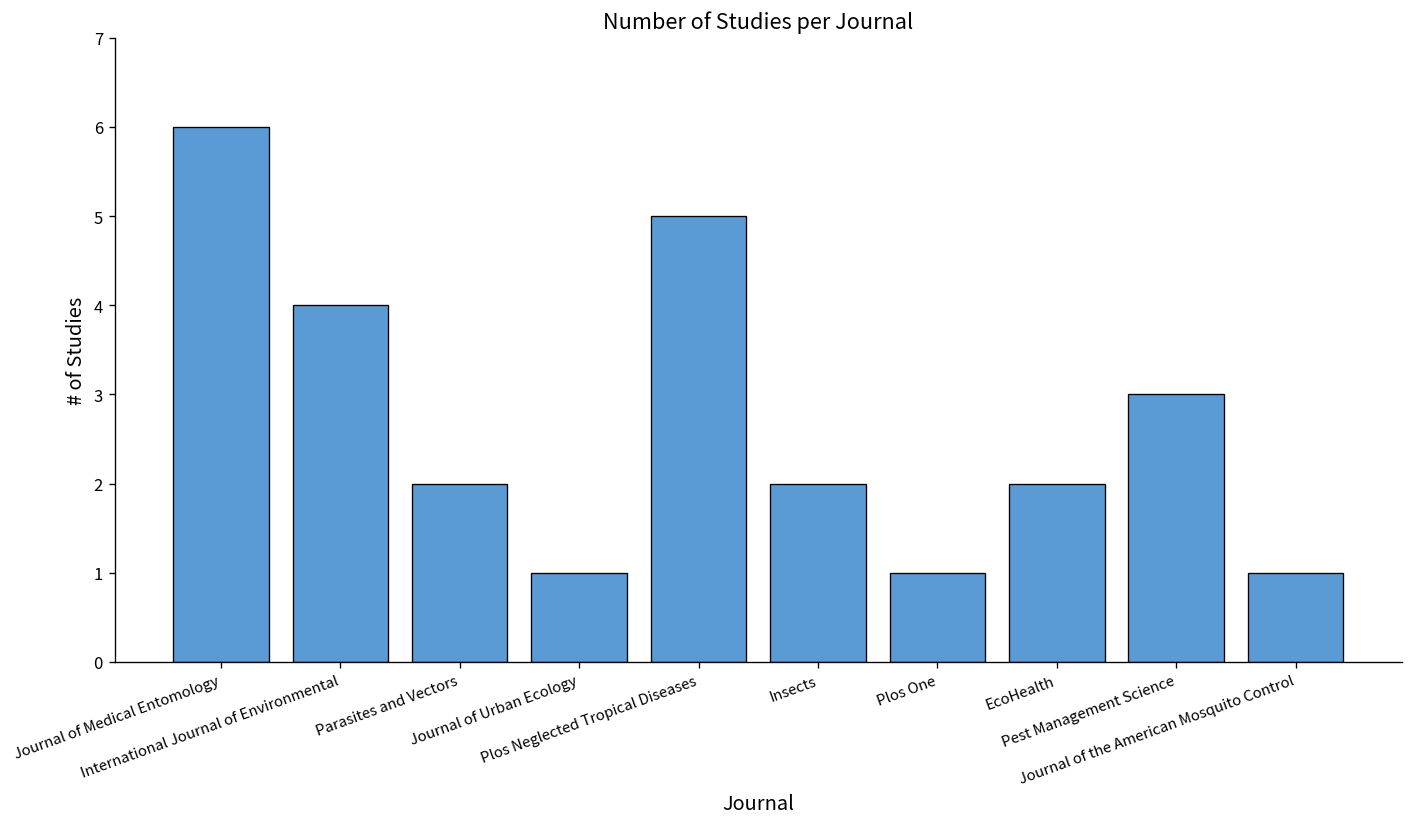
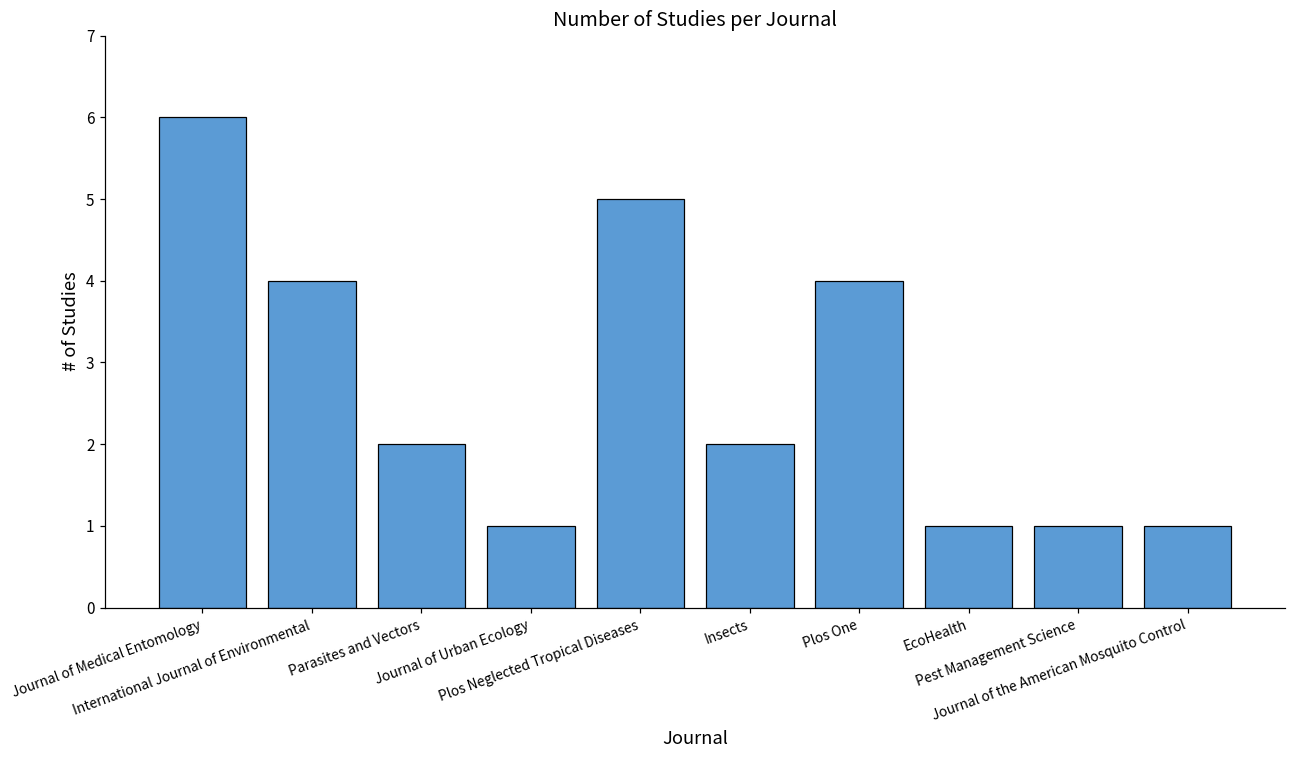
  {
    "Journal of Medical Entomology": 6,
    "International Journal of Environmental": 4,
    "Parasites and Vectors": 2,
    "Journal of Urban Ecology": 1,
    "Plos Neglected Tropical Diseases": 5,
    "Insects": 2,
-   "Plos One": 1,
-   "EcoHealth": 2,
-   "Pest Management Science": 3,
+   "Plos One": 4,
+   "EcoHealth": 1,
+   "Pest Management Science": 1,
    "Journal of the American Mosquito Control": 1
  }
